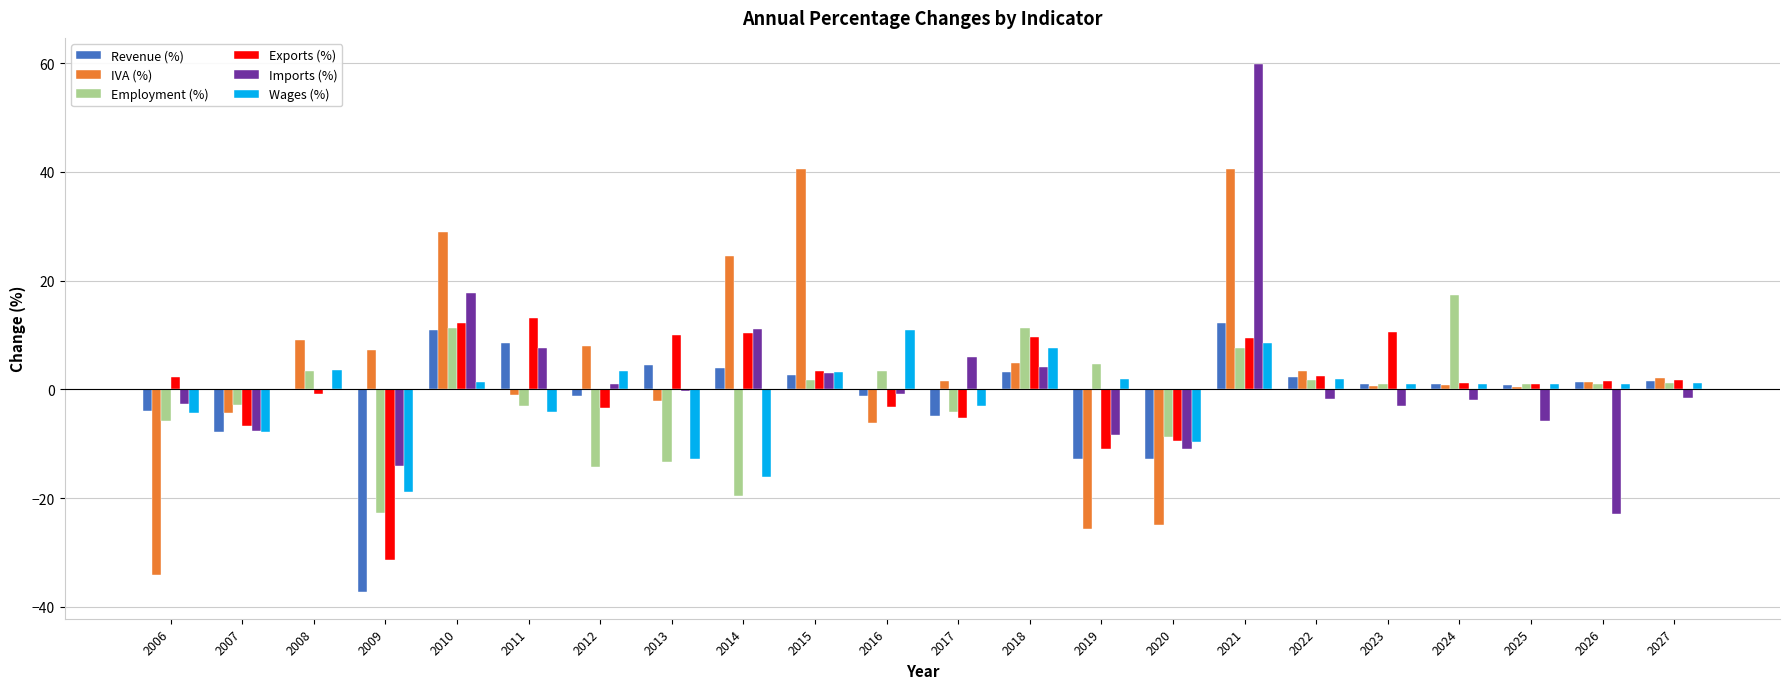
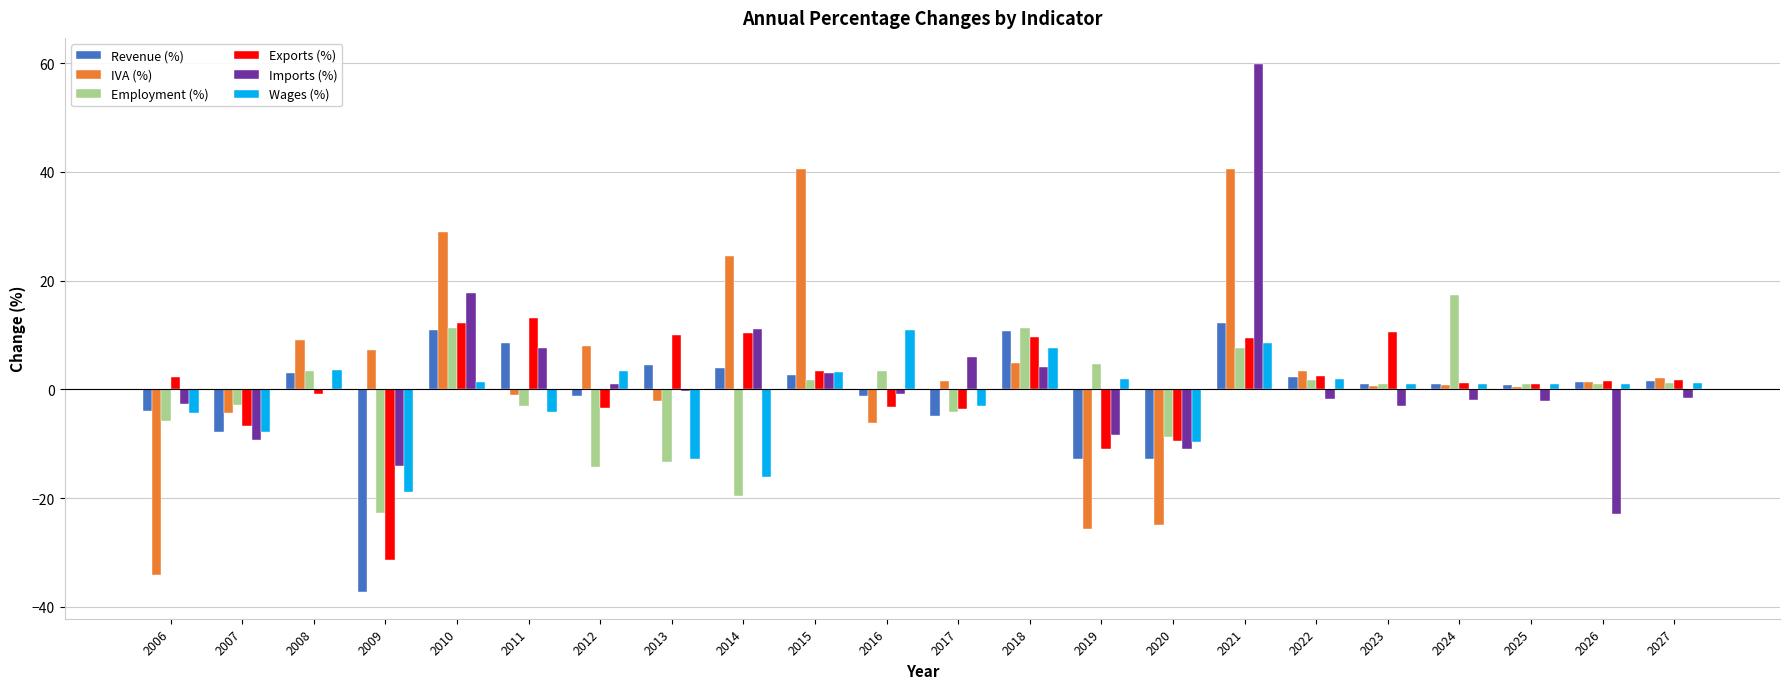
  {
    "Revenue (%)": {
      "2006": -4,
      "2007": -8,
-     "2008": 0,
+     "2008": 3,
      "2009": -37,
      "2010": 11,
      "2011": 9,
      "2012": -1,
      "2013": 4,
      "2014": 4,
      "2015": 3,
      "2016": -1,
      "2017": -5,
-     "2018": 3,
+     "2018": 11,
      "2019": -13,
      "2020": -13,
      "2021": 12,
      "2022": 2,
      "2023": 1,
      "2024": 1,
      "2025": 1,
      "2026": 1,
      "2027": 1
    },
    "IVA (%)": {
      "2006": -34,
      "2007": -4,
      "2008": 9,
      "2009": 7,
      "2010": 29,
      "2011": -1,
      "2012": 8,
      "2013": -2,
      "2014": 25,
      "2015": 40,
      "2016": -6,
      "2017": 1,
      "2018": 5,
      "2019": -26,
      "2020": -25,
      "2021": 41,
      "2022": 3,
      "2023": 1,
      "2024": 1,
      "2026": 1,
      "2027": 2
    },
    "Employment (%)": {
      "2006": -6,
      "2007": -3,
      "2008": 3,
      "2009": -23,
      "2010": 11,
      "2011": -3,
      "2012": -14,
      "2013": -13,
      "2014": -20,
      "2015": 2,
      "2016": 3,
      "2017": -4,
      "2018": 11,
      "2019": 5,
      "2020": -9,
      "2021": 8,
      "2022": 2,
      "2023": 1,
      "2024": 17,
      "2025": 1,
      "2026": 1,
      "2027": 1
    },
    "Exports (%)": {
      "2006": 2,
      "2007": -7,
      "2008": -1,
      "2009": -31,
      "2010": 12,
      "2011": 13,
      "2012": -3,
      "2013": 10,
      "2014": 10,
      "2015": 3,
      "2016": -3,
-     "2017": -5,
+     "2017": -4,
      "2018": 10,
      "2019": -11,
      "2020": -10,
      "2021": 10,
      "2022": 3,
      "2023": 11,
      "2024": 1,
      "2025": 1,
      "2026": 2,
      "2027": 2
    },
    "Imports (%)": {
      "2006": -3,
-     "2007": -8,
+     "2007": -9,
      "2009": -14,
      "2010": 18,
      "2011": 8,
      "2012": 1,
      "2014": 11,
      "2015": 3,
      "2016": -1,
      "2017": 6,
      "2018": 4,
      "2019": -8,
      "2020": -11,
      "2021": 60,
      "2022": -2,
      "2023": -3,
      "2024": -2,
-     "2025": -6,
+     "2025": -2,
      "2026": -23,
      "2027": -2
    },
    "Wages (%)": {
      "2006": -4,
      "2007": -8,
      "2008": 4,
      "2009": -19,
      "2010": 1,
      "2011": -4,
      "2012": 3,
      "2013": -13,
      "2014": -16,
      "2015": 3,
      "2016": 11,
      "2017": -3,
      "2018": 8,
      "2019": 2,
      "2020": -10,
      "2021": 9,
      "2022": 2,
      "2023": 1,
      "2024": 1,
      "2025": 1,
      "2026": 1,
      "2027": 1
    }
  }
